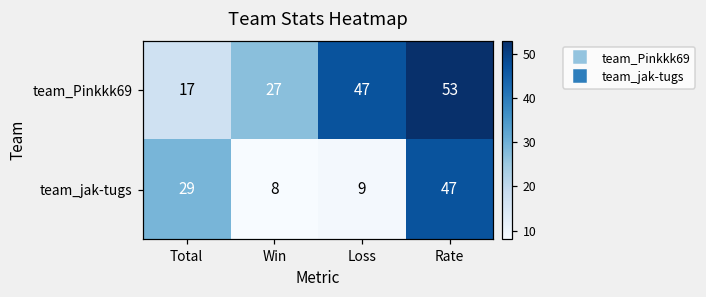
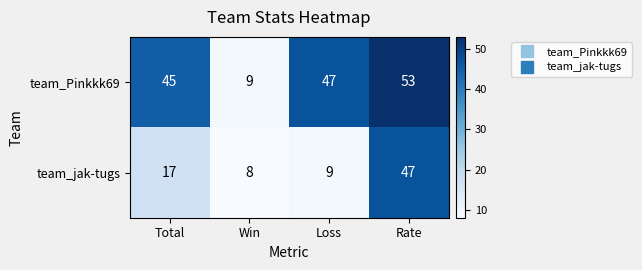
  {
    "team_Pinkkk69": {
-     "Total": 17,
-     "Win": 27,
+     "Total": 45,
+     "Win": 9,
      "Loss": 47,
      "Rate": 53
    },
    "team_jak-tugs": {
-     "Total": 29,
+     "Total": 17,
      "Win": 8,
      "Loss": 9,
      "Rate": 47
    }
  }
